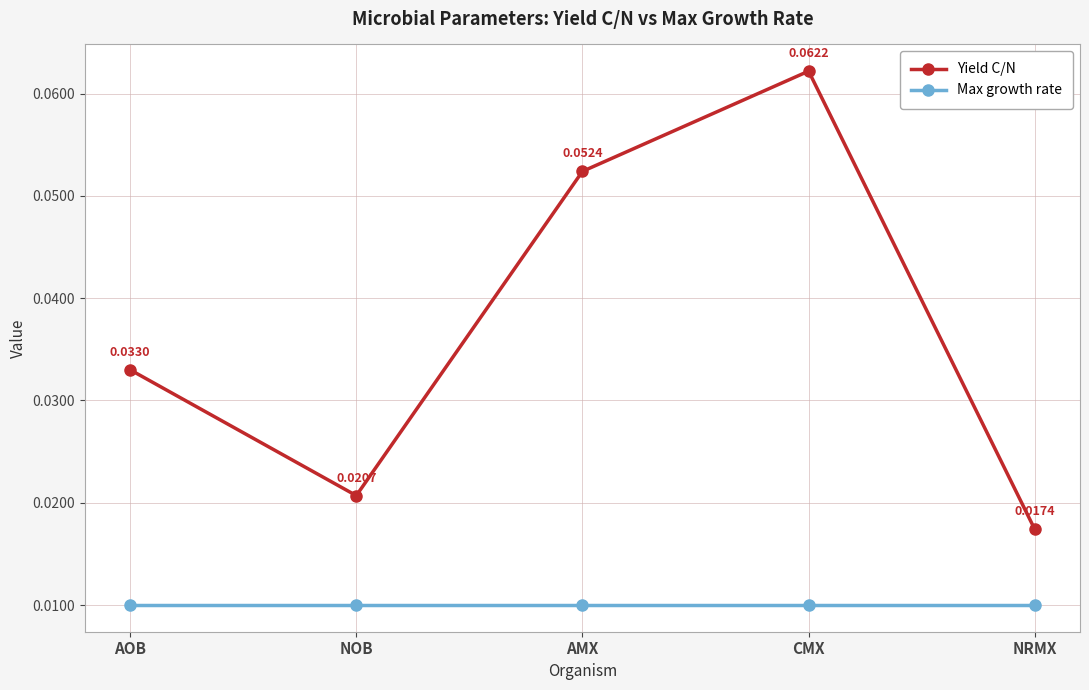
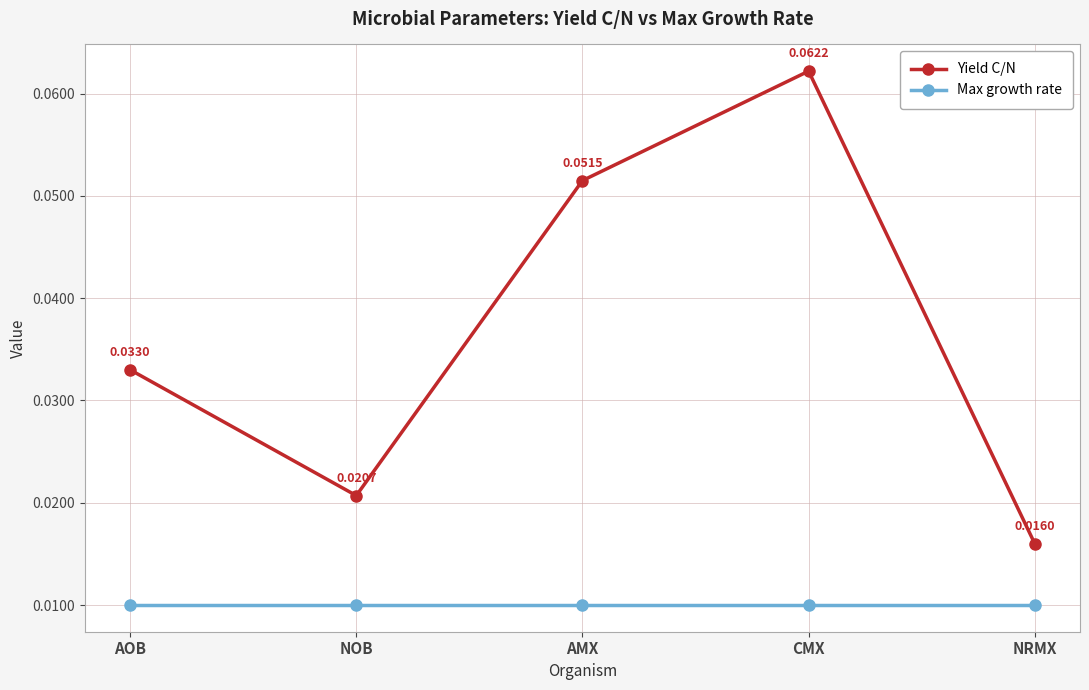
  {
    "Yield C/N": {
      "AOB": 0.0330,
      "NOB": 0.0207,
-     "AMX": 0.0524,
+     "AMX": 0.0515,
      "CMX": 0.0622,
-     "NRMX": 0.0174
+     "NRMX": 0.0160
    },
    "Max growth rate": {
      "AOB": 0.0100,
      "NOB": 0.0100,
      "AMX": 0.0100,
      "CMX": 0.0100,
      "NRMX": 0.0100
    }
  }
